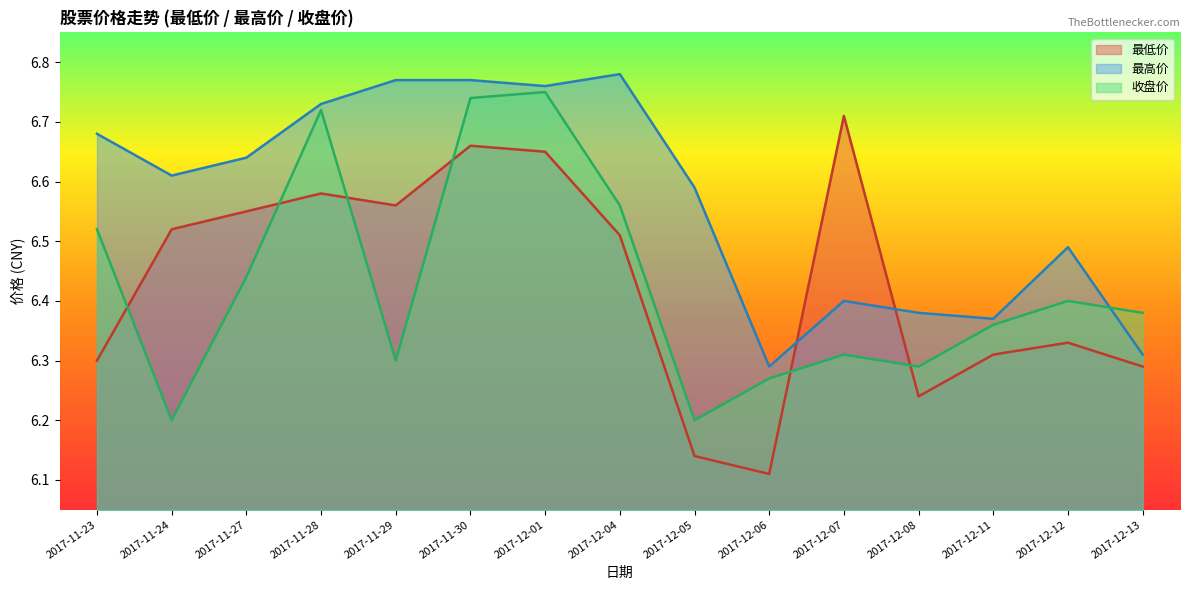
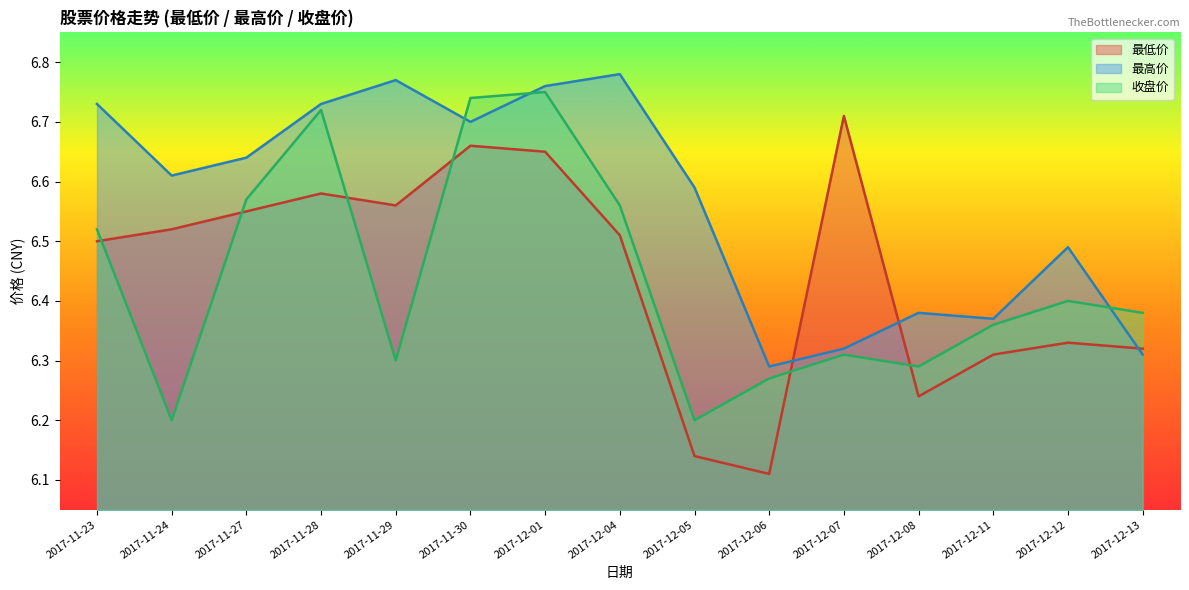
  {
    "最低价": {
-     "2017-11-23": 6.3,
+     "2017-11-23": 6.5,
      "2017-11-24": 6.52,
      "2017-11-27": 6.55,
      "2017-11-28": 6.58,
      "2017-11-29": 6.56,
      "2017-11-30": 6.66,
      "2017-12-01": 6.65,
      "2017-12-04": 6.51,
      "2017-12-05": 6.14,
      "2017-12-06": 6.11,
      "2017-12-07": 6.71,
      "2017-12-08": 6.24,
      "2017-12-11": 6.31,
      "2017-12-12": 6.33,
-     "2017-12-13": 6.29
+     "2017-12-13": 6.32
    },
    "最高价": {
-     "2017-11-23": 6.68,
+     "2017-11-23": 6.73,
      "2017-11-24": 6.61,
      "2017-11-27": 6.64,
      "2017-11-28": 6.73,
      "2017-11-29": 6.77,
-     "2017-11-30": 6.77,
+     "2017-11-30": 6.70,
      "2017-12-01": 6.76,
      "2017-12-04": 6.78,
      "2017-12-05": 6.59,
      "2017-12-06": 6.29,
-     "2017-12-07": 6.40,
+     "2017-12-07": 6.32,
      "2017-12-08": 6.38,
      "2017-12-11": 6.37,
      "2017-12-12": 6.49,
      "2017-12-13": 6.31
    },
    "收盘价": {
      "2017-11-23": 6.52,
      "2017-11-24": 6.20,
-     "2017-11-27": 6.44,
+     "2017-11-27": 6.57,
      "2017-11-28": 6.72,
      "2017-11-29": 6.30,
      "2017-11-30": 6.74,
      "2017-12-01": 6.75,
      "2017-12-04": 6.56,
      "2017-12-05": 6.20,
      "2017-12-06": 6.27,
      "2017-12-07": 6.31,
      "2017-12-08": 6.29,
      "2017-12-11": 6.36,
      "2017-12-12": 6.40,
      "2017-12-13": 6.38
    }
  }
